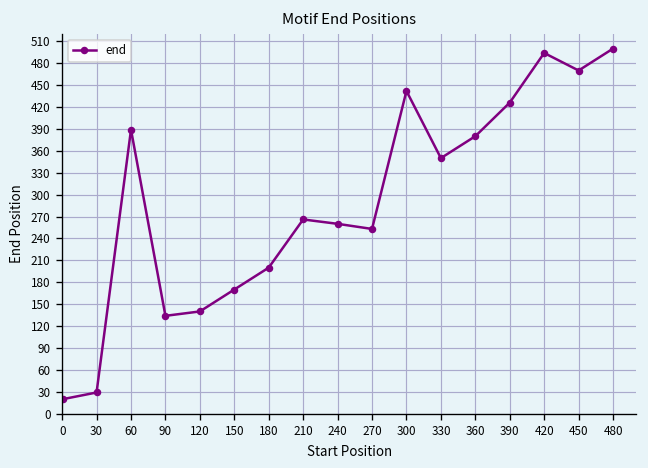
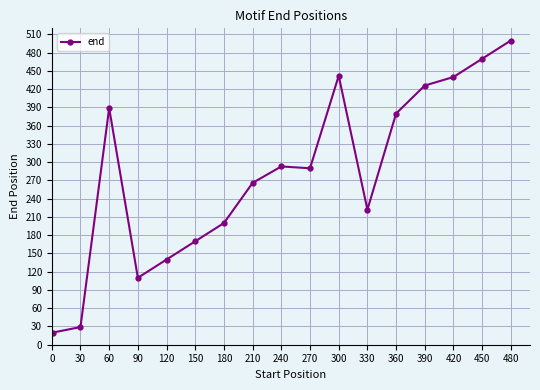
  {
    "30": 30,
    "60": 390,
-   "90": 130,
+   "90": 110,
    "120": 140,
    "150": 170,
    "180": 200,
    "210": 270,
-   "240": 260,
-   "270": 250,
+   "240": 290,
+   "270": 290,
    "300": 440,
-   "330": 350,
+   "330": 220,
    "360": 380,
    "390": 430,
-   "420": 490,
+   "420": 440,
    "450": 470,
    "480": 500
  }
